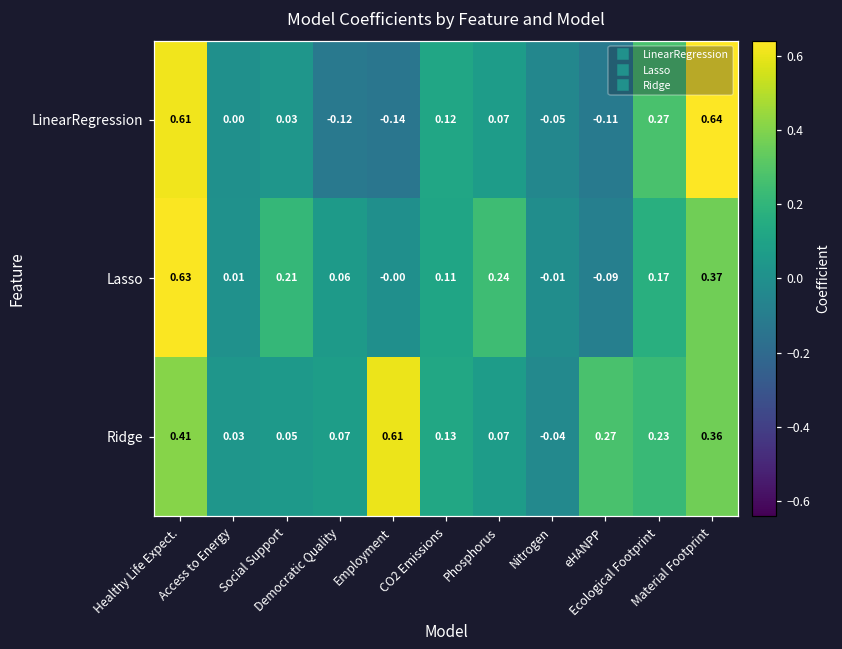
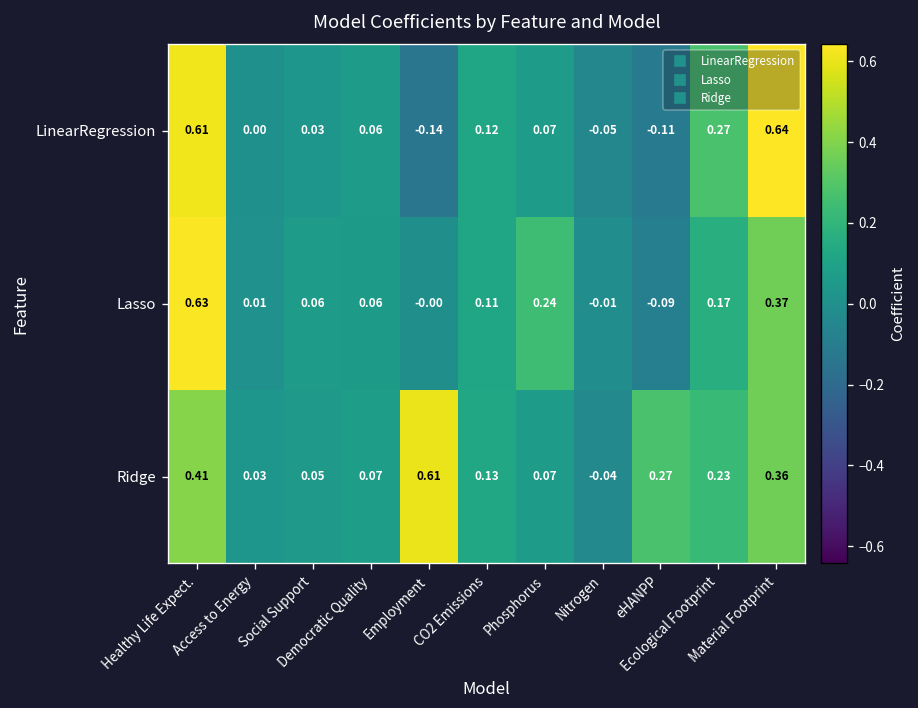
  {
    "LinearRegression": {
      "Healthy Life Expect.": 0.61,
      "Access to Energy": 0.00,
      "Social Support": 0.03,
-     "Democratic Quality": -0.12,
+     "Democratic Quality": 0.06,
      "Employment": -0.14,
      "CO2 Emissions": 0.12,
      "Phosphorus": 0.07,
      "Nitrogen": -0.05,
      "eHANPP": -0.11,
      "Ecological Footprint": 0.27,
      "Material Footprint": 0.64
    },
    "Lasso": {
      "Healthy Life Expect.": 0.63,
      "Access to Energy": 0.01,
-     "Social Support": 0.21,
+     "Social Support": 0.06,
      "Democratic Quality": 0.06,
      "Employment": -0.00,
      "CO2 Emissions": 0.11,
      "Phosphorus": 0.24,
      "Nitrogen": -0.01,
      "eHANPP": -0.09,
      "Ecological Footprint": 0.17,
      "Material Footprint": 0.37
    },
    "Ridge": {
      "Healthy Life Expect.": 0.41,
      "Access to Energy": 0.03,
      "Social Support": 0.05,
      "Democratic Quality": 0.07,
      "Employment": 0.61,
      "CO2 Emissions": 0.13,
      "Phosphorus": 0.07,
      "Nitrogen": -0.04,
      "eHANPP": 0.27,
      "Ecological Footprint": 0.23,
      "Material Footprint": 0.36
    }
  }
